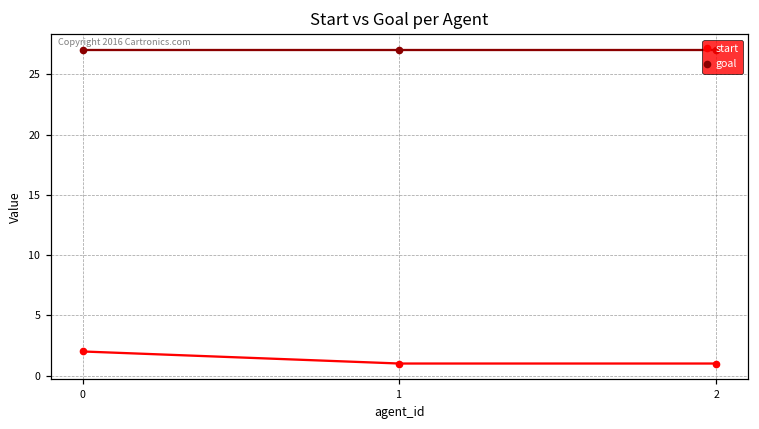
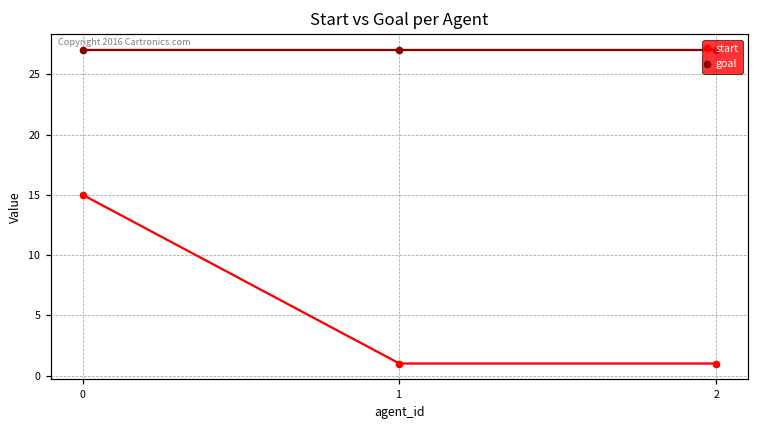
  {
    "start": {
-     "0": 2,
+     "0": 15,
      "1": 1,
      "2": 1
    },
    "goal": {
      "1": 27
    }
  }
